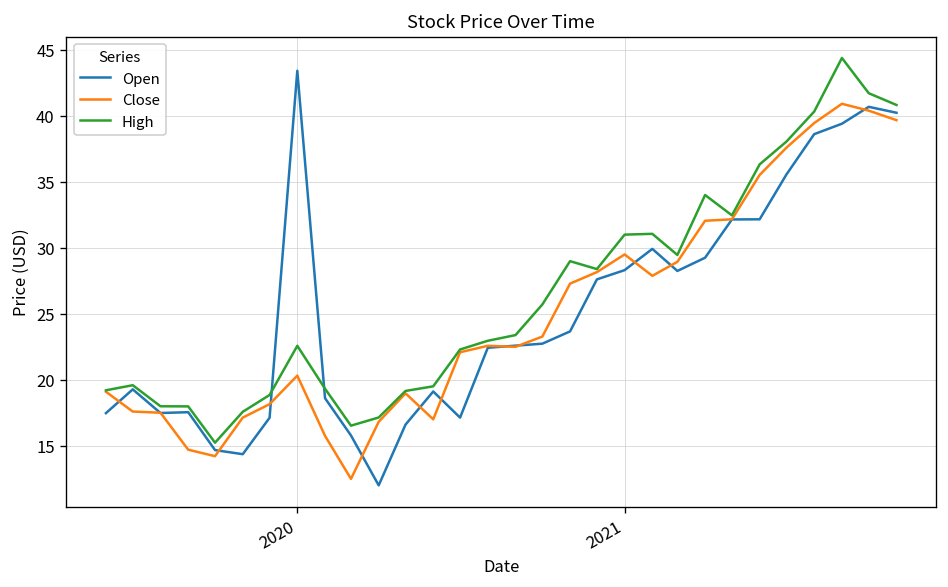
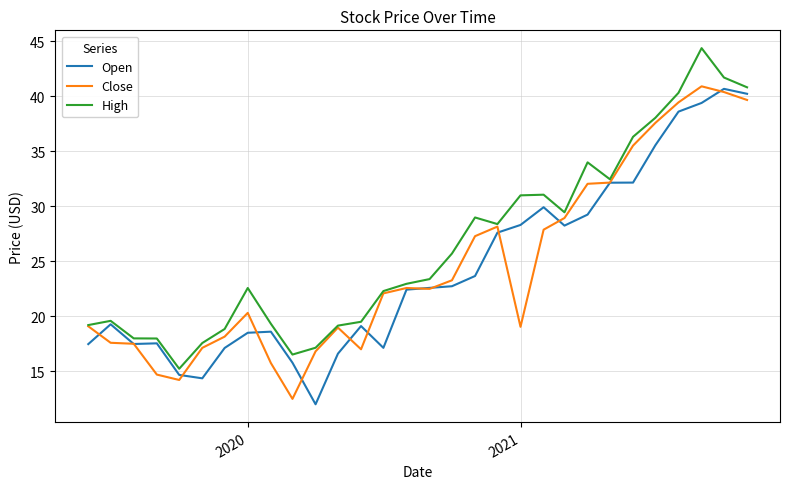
  {
    "Open": {
-     "2020": 43.4,
+     "2020": 18.5,
      "2021": 28.3
    },
    "Close": {
      "2020": 20.3,
-     "2021": 29.5
+     "2021": 19.0
    },
    "High": {
      "2020": 22.6,
      "2021": 31.0
    }
  }
